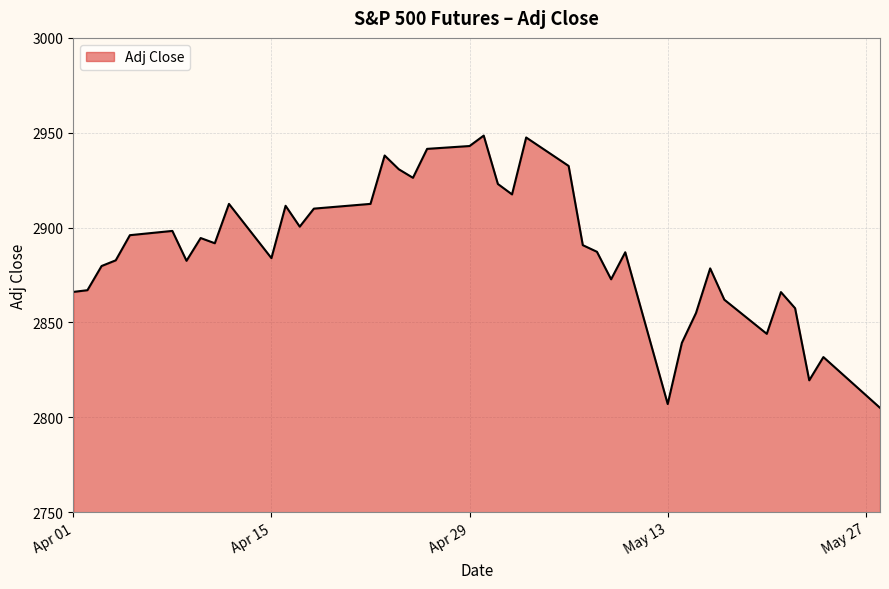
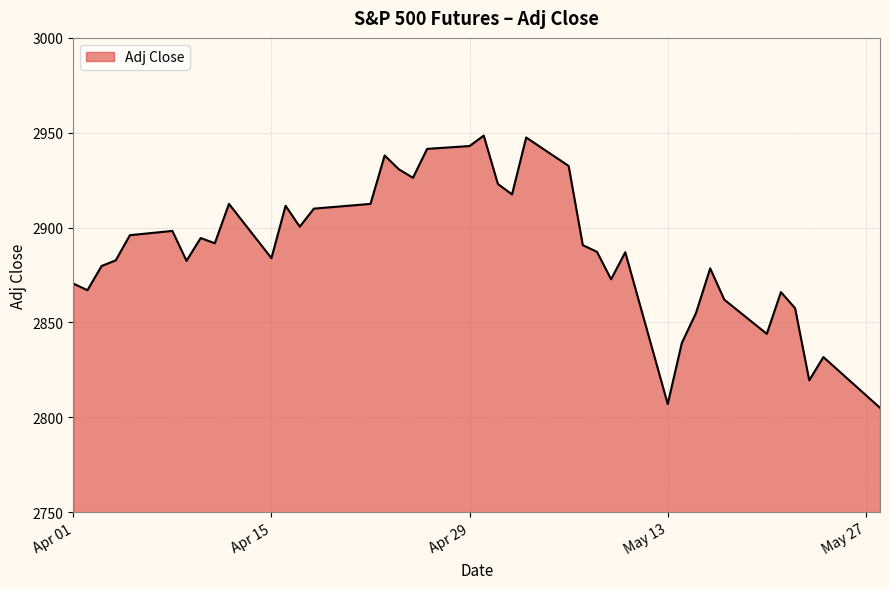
  {
-   "Apr 01": 2866,
+   "Apr 01": 2871,
    "Apr 15": 2884,
    "Apr 29": 2943,
    "May 13": 2807
  }
